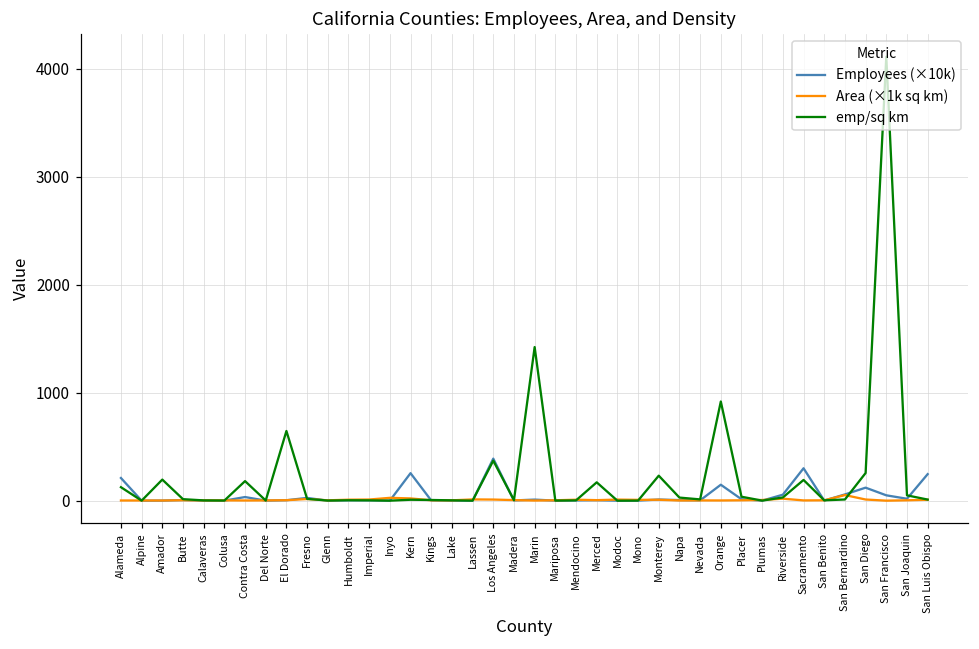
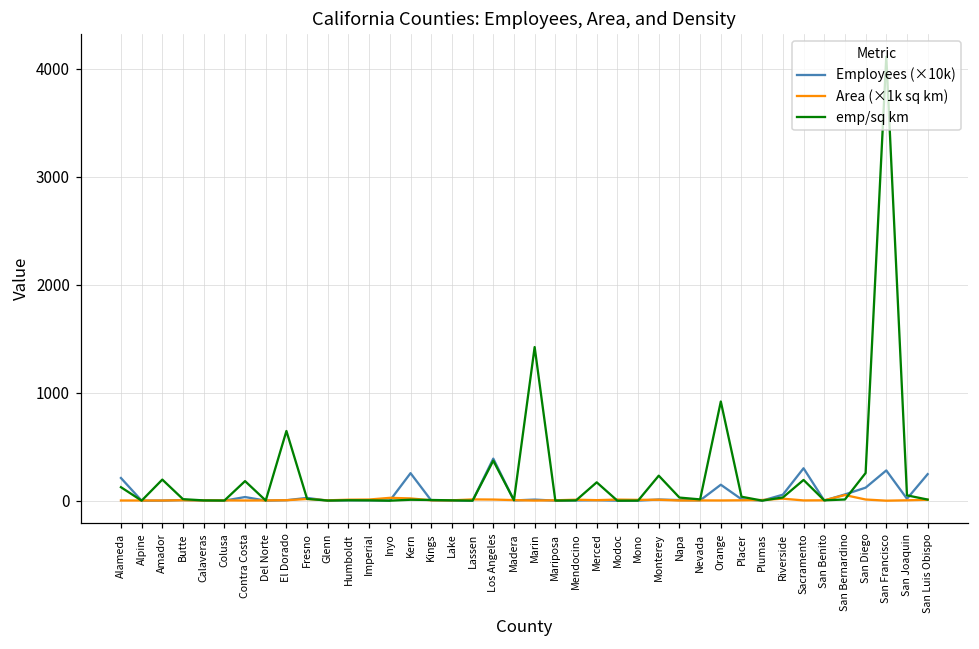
  {
    "Employees (×10k)": {
      "Alameda": 200,
      "Contra Costa": 0,
      "Kern": 300,
      "Orange": 100,
      "Sacramento": 300,
      "San Diego": 100,
-     "San Francisco": 0,
+     "San Francisco": 300,
      "San Luis Obispo": 200
    },
    "Area (×1k sq km)": {
      "Alameda": 0,
      "Contra Costa": 0,
      "Los Angeles": 0,
      "Orange": 0,
      "Sacramento": 0,
      "San Diego": 0,
      "San Francisco": 0
    },
    "emp/sq km": {
      "Alameda": 100,
      "Amador": 200,
      "Contra Costa": 200,
      "El Dorado": 600,
      "Marin": 1400,
      "Merced": 200,
      "Monterey": 200,
      "Orange": 900,
      "Sacramento": 200,
      "San Bernardino": 0,
      "San Diego": 300,
      "San Joaquin": 0
    }
  }
